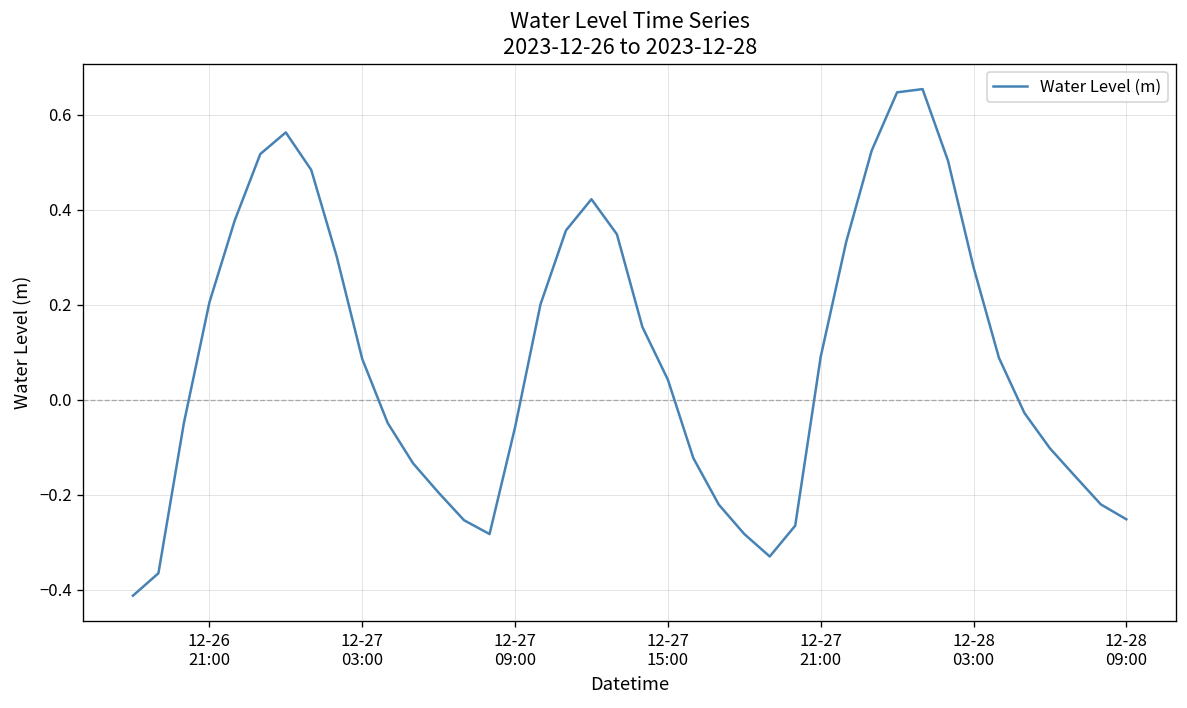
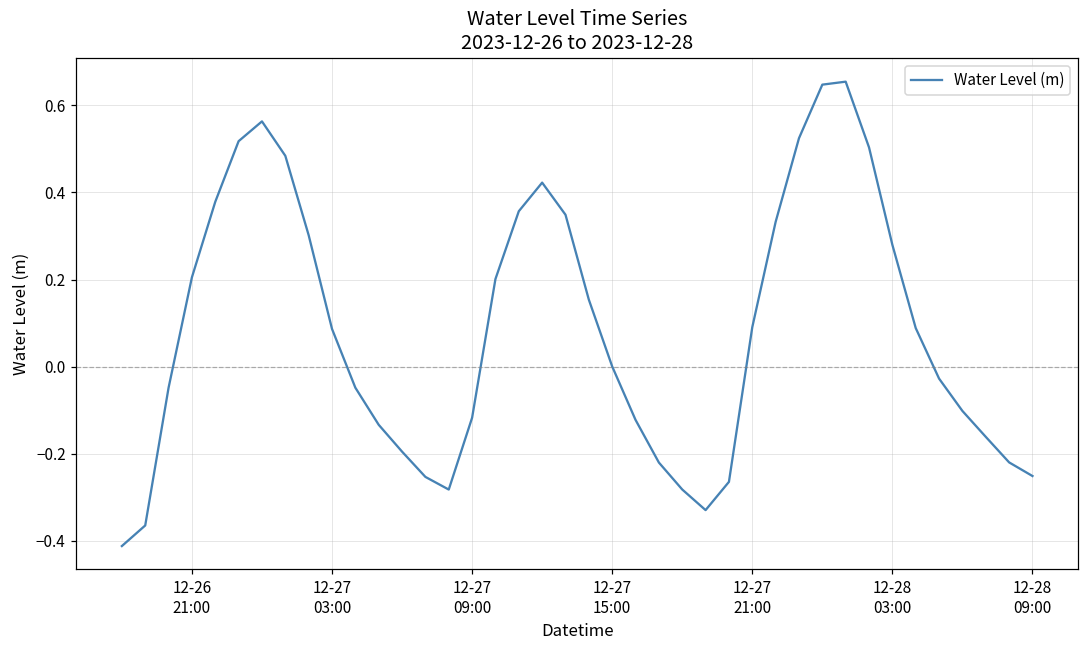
  {
    "12-26 21:00": 0.21,
    "12-27 03:00": 0.09,
-   "12-27 09:00": -0.06,
-   "12-27 15:00": 0.04,
+   "12-27 09:00": -0.12,
+   "12-27 15:00": 0.00,
    "12-27 21:00": 0.09,
    "12-28 03:00": 0.28,
    "12-28 09:00": -0.25
  }
